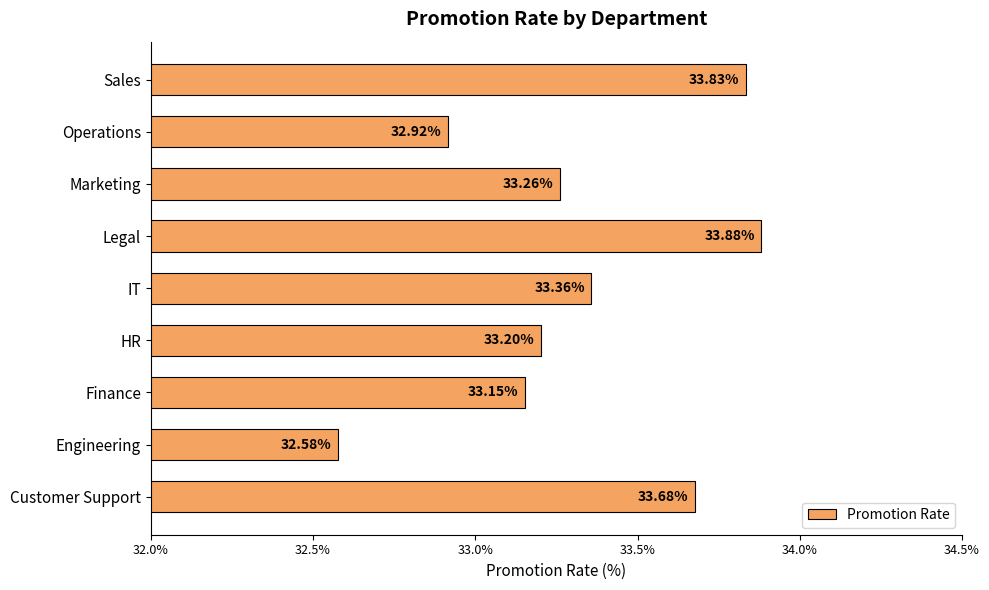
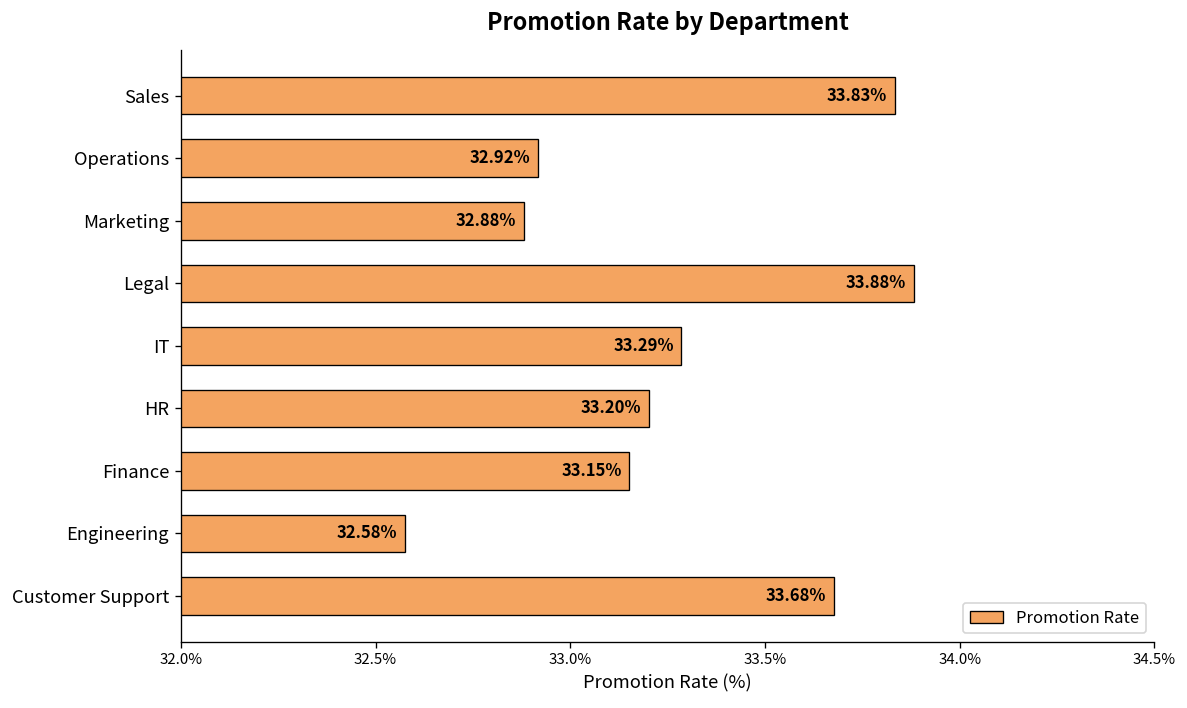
  {
    "Sales": "33.83%",
    "Operations": "32.92%",
-   "Marketing": "33.26%",
+   "Marketing": "32.88%",
    "Legal": "33.88%",
-   "IT": "33.36%",
+   "IT": "33.29%",
    "HR": "33.20%",
    "Finance": "33.15%",
    "Engineering": "32.58%",
    "Customer Support": "33.68%"
  }
